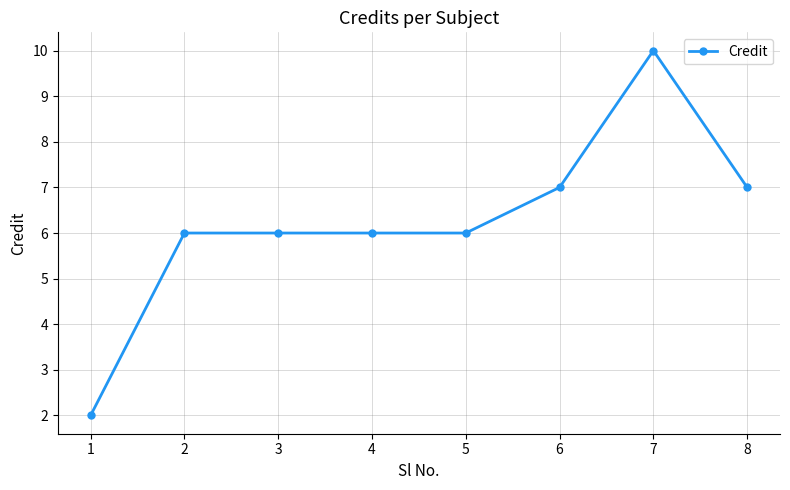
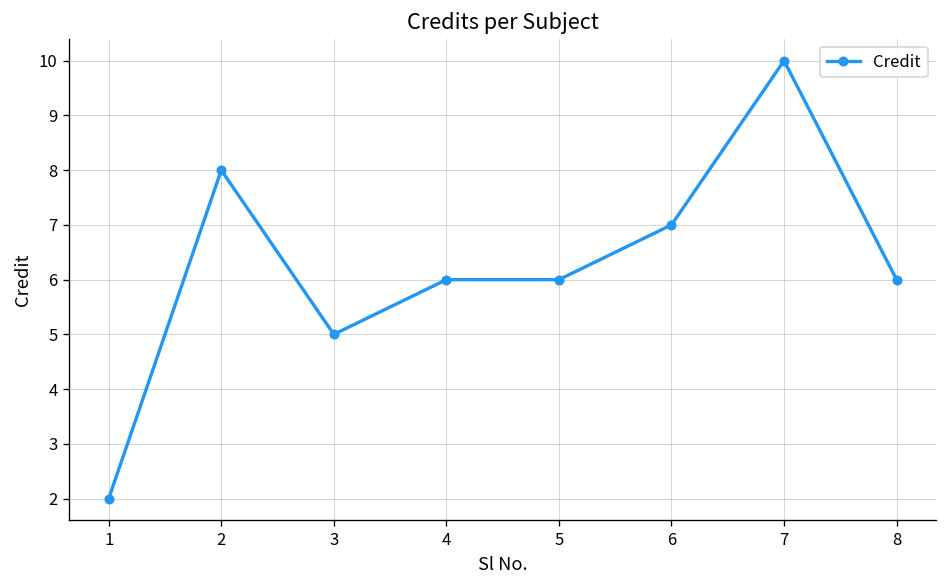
  {
    "1": 2,
-   "2": 6,
-   "3": 6,
+   "2": 8,
+   "3": 5,
    "4": 6,
    "5": 6,
    "6": 7,
    "7": 10,
-   "8": 7
+   "8": 6
  }
